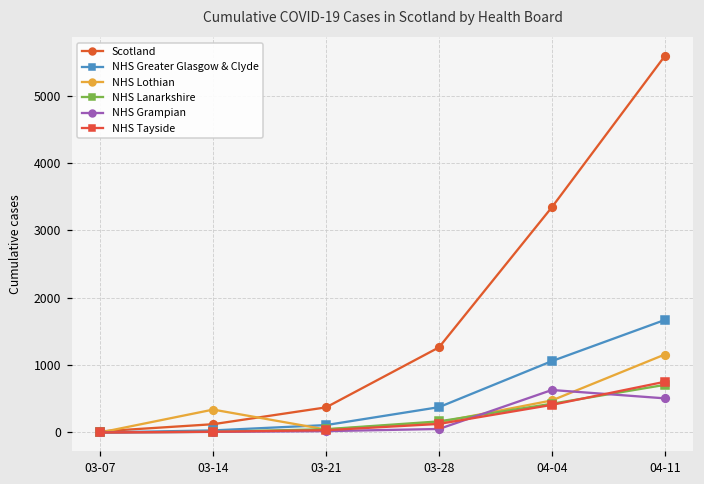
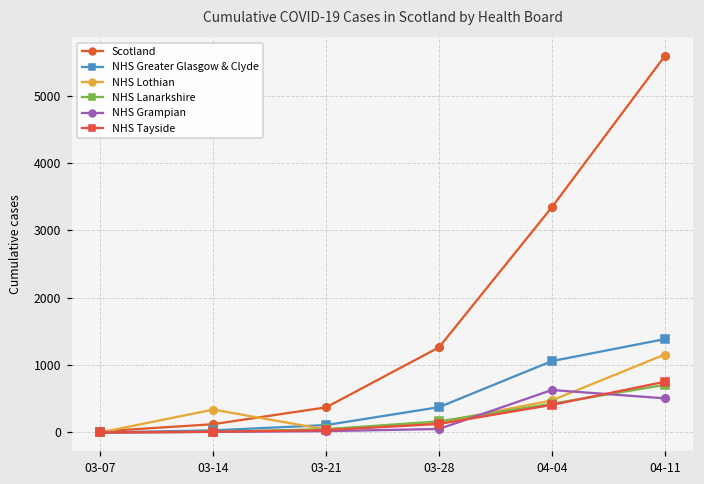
  {
    "NHS Greater Glasgow & Clyde": {
      "03-21": 100,
      "03-28": 400,
      "04-04": 1100,
-     "04-11": 1700
+     "04-11": 1400
    },
    "NHS Lothian": {
      "03-14": 300,
      "04-04": 500,
      "04-11": 1200
    },
    "NHS Lanarkshire": {
      "04-11": 700
    },
    "NHS Grampian": {
      "03-28": 100,
      "04-04": 600,
      "04-11": 500
    }
  }
